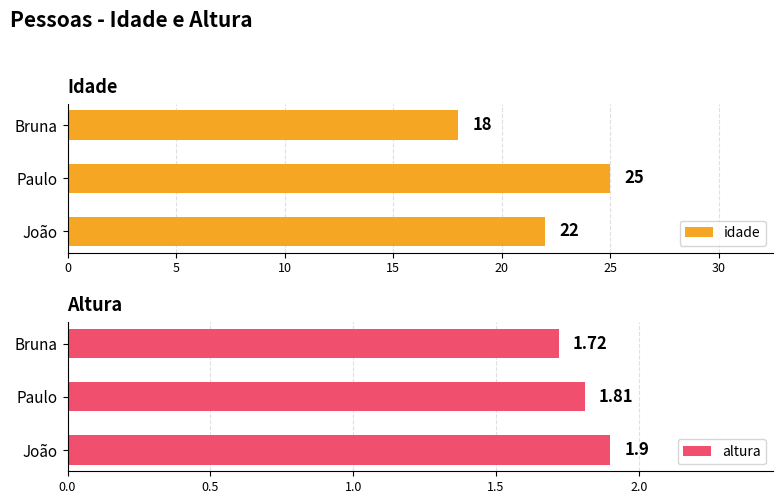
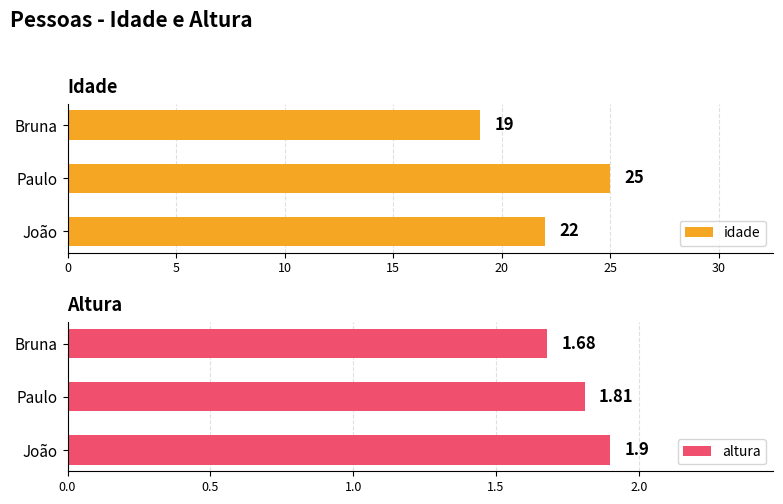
  {
    "Idade": {
-     "Bruna": 18,
+     "Bruna": 19,
      "Paulo": 25,
      "João": 22
    },
    "Altura": {
-     "Bruna": 1.72,
+     "Bruna": 1.68,
      "Paulo": 1.81,
      "João": 1.9
    }
  }
